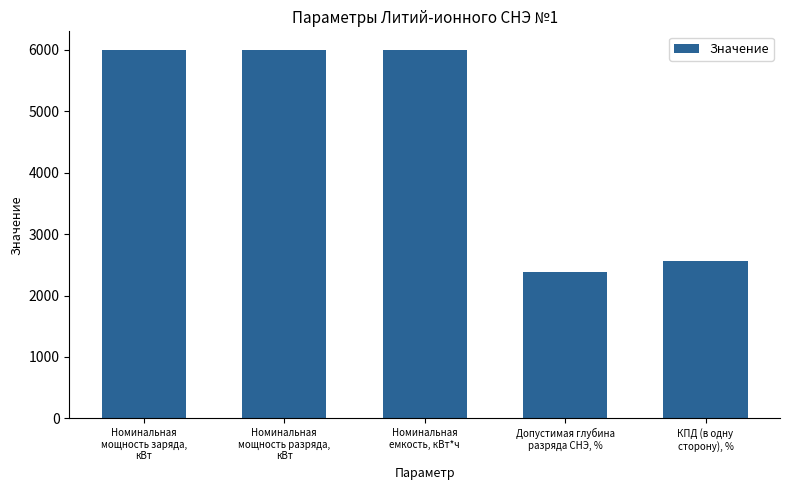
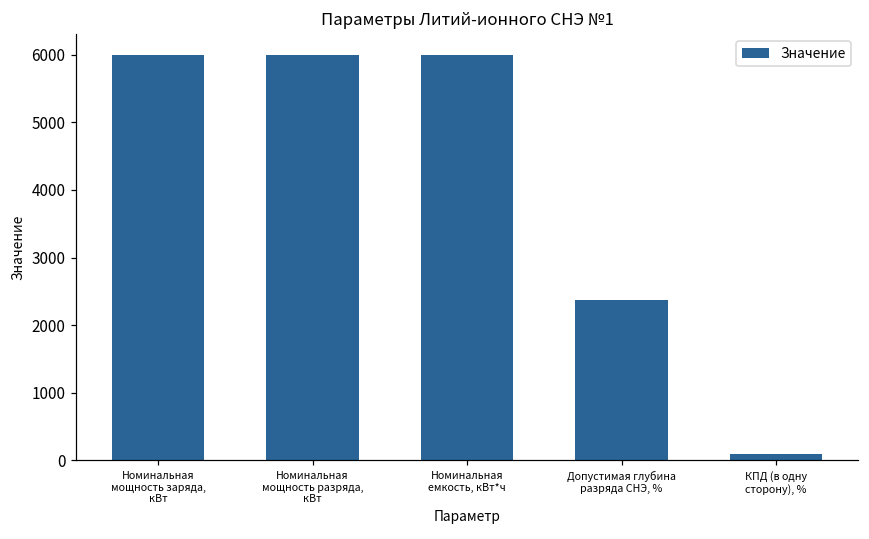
  {
    "Номинальная мощность заряда, кВт": 6000,
    "Номинальная мощность разряда, кВт": 6000,
    "Номинальная емкость, кВт*ч": 6000,
    "Допустимая глубина разряда СНЭ, %": 2400,
-   "КПД (в одну сторону), %": 2600
+   "КПД (в одну сторону), %": 100
  }
